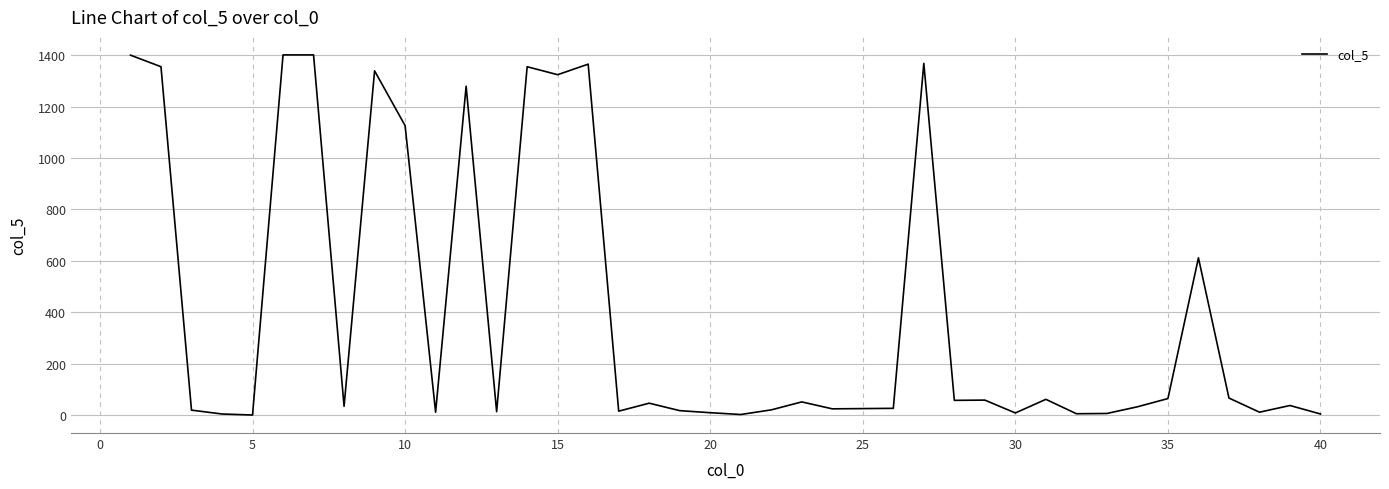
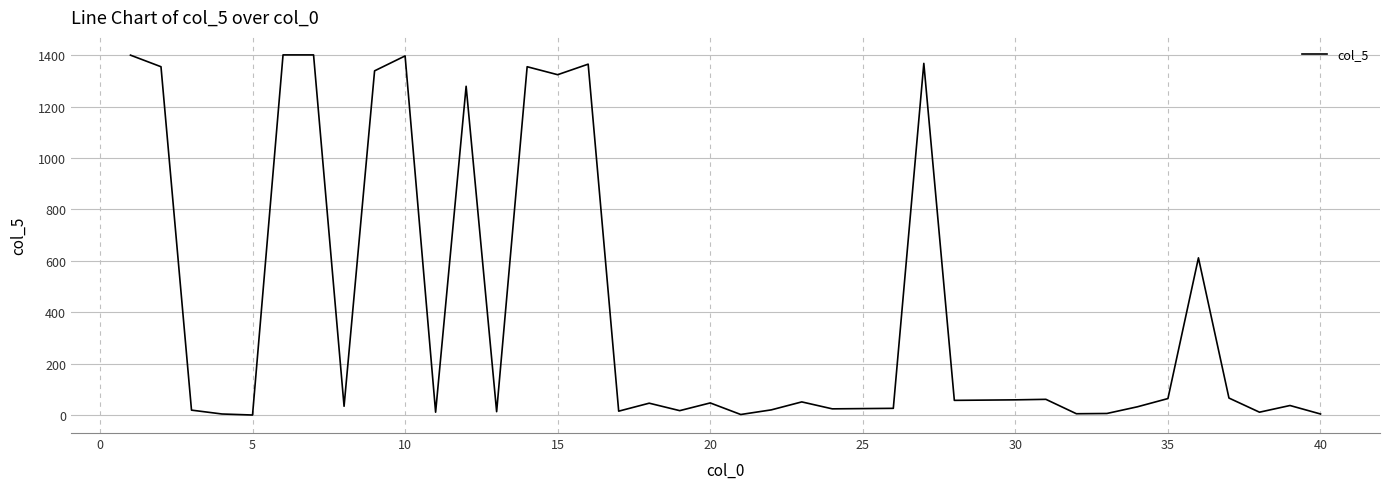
  {
    "5": 0,
-   "10": 1130,
+   "10": 1400,
    "15": 1320,
-   "20": 10,
+   "20": 50,
    "25": 30,
-   "30": 10,
+   "30": 60,
    "35": 70,
    "40": 10
  }
